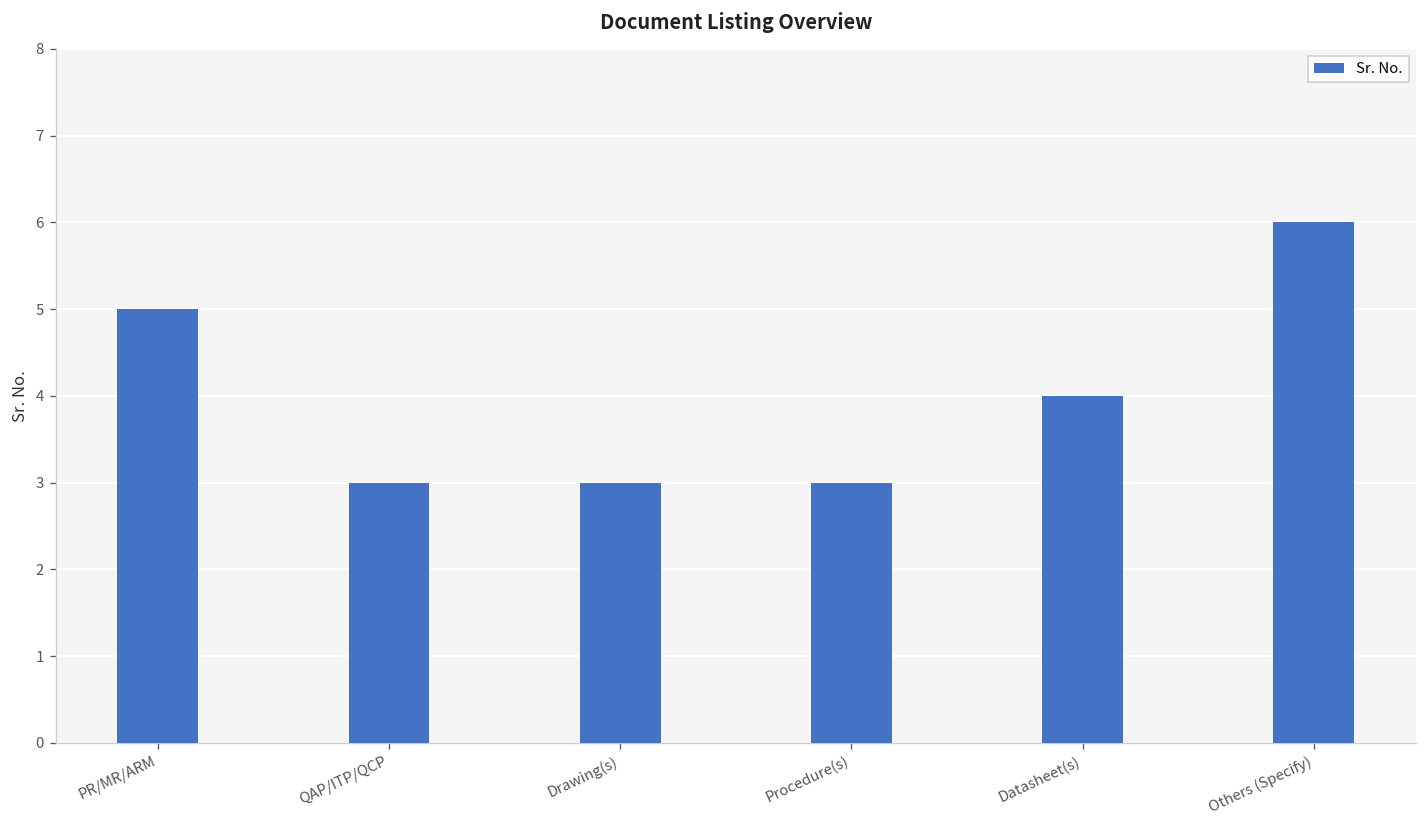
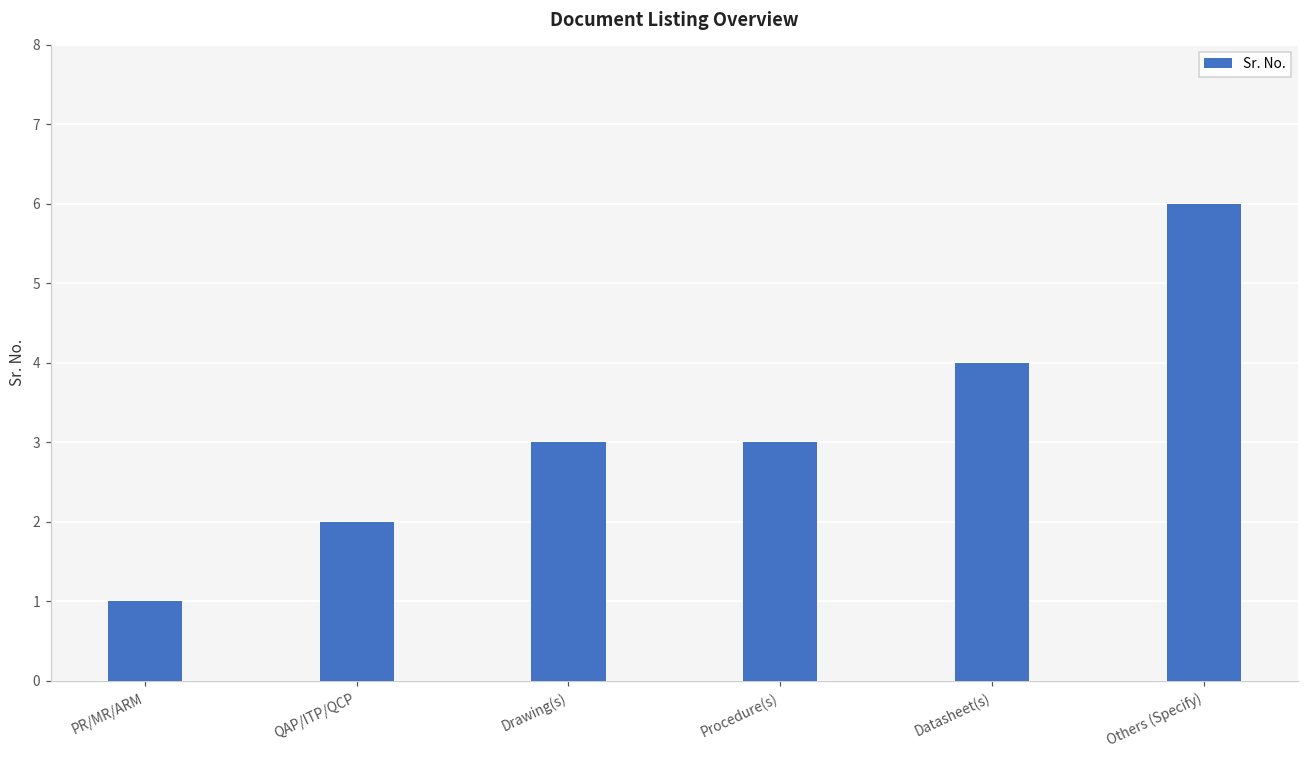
  {
-   "PR/MR/ARM": 5,
-   "QAP/ITP/QCP": 3,
+   "PR/MR/ARM": 1,
+   "QAP/ITP/QCP": 2,
    "Drawing(s)": 3,
    "Procedure(s)": 3,
    "Datasheet(s)": 4,
    "Others (Specify)": 6
  }
